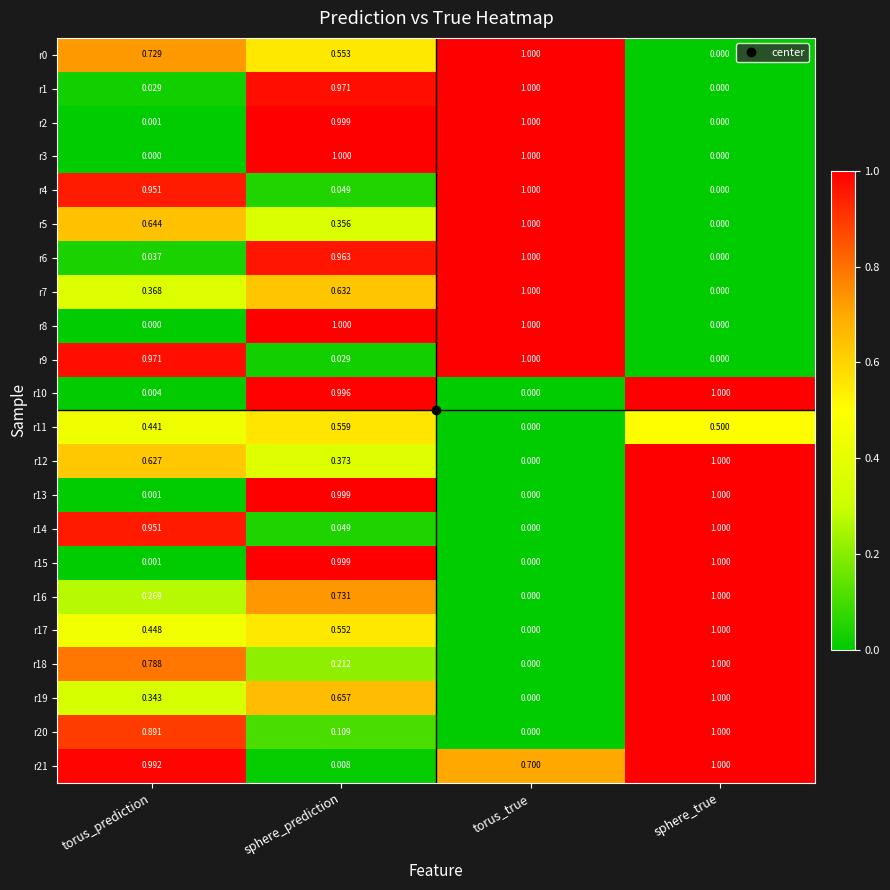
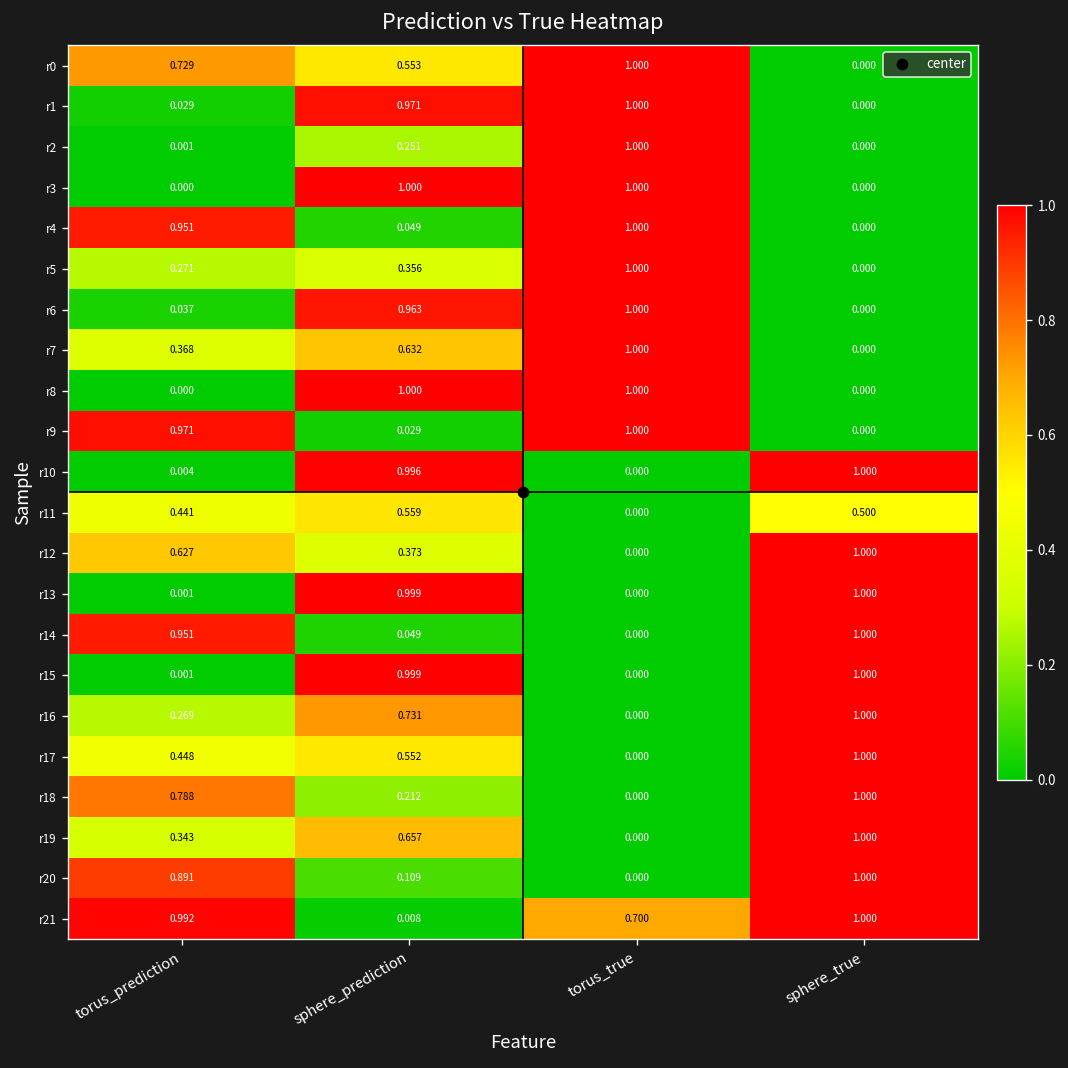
  {
    "r0": {
      "torus_prediction": 0.729,
      "sphere_prediction": 0.553,
      "torus_true": 1.000,
      "sphere_true": 0.000
    },
    "r1": {
      "torus_prediction": 0.029,
      "sphere_prediction": 0.971,
      "torus_true": 1.000,
      "sphere_true": 0.000
    },
    "r2": {
      "torus_prediction": 0.001,
-     "sphere_prediction": 0.999,
+     "sphere_prediction": 0.251,
      "torus_true": 1.000,
      "sphere_true": 0.000
    },
    "r3": {
      "torus_prediction": 0.000,
      "sphere_prediction": 1.000,
      "torus_true": 1.000,
      "sphere_true": 0.000
    },
    "r4": {
      "torus_prediction": 0.951,
      "sphere_prediction": 0.049,
      "torus_true": 1.000,
      "sphere_true": 0.000
    },
    "r5": {
-     "torus_prediction": 0.644,
+     "torus_prediction": 0.271,
      "sphere_prediction": 0.356,
      "torus_true": 1.000,
      "sphere_true": 0.000
    },
    "r6": {
      "torus_prediction": 0.037,
      "sphere_prediction": 0.963,
      "torus_true": 1.000,
      "sphere_true": 0.000
    },
    "r7": {
      "torus_prediction": 0.368,
      "sphere_prediction": 0.632,
      "torus_true": 1.000,
      "sphere_true": 0.000
    },
    "r8": {
      "torus_prediction": 0.000,
      "sphere_prediction": 1.000,
      "torus_true": 1.000,
      "sphere_true": 0.000
    },
    "r9": {
      "torus_prediction": 0.971,
      "sphere_prediction": 0.029,
      "torus_true": 1.000,
      "sphere_true": 0.000
    },
    "r10": {
      "torus_prediction": 0.004,
      "sphere_prediction": 0.996,
      "torus_true": 0.000,
      "sphere_true": 1.000
    },
    "r11": {
      "torus_prediction": 0.441,
      "sphere_prediction": 0.559,
      "torus_true": 0.000,
      "sphere_true": 0.500
    },
    "r12": {
      "torus_prediction": 0.627,
      "sphere_prediction": 0.373,
      "torus_true": 0.000,
      "sphere_true": 1.000
    },
    "r13": {
      "torus_prediction": 0.001,
      "sphere_prediction": 0.999,
      "torus_true": 0.000,
      "sphere_true": 1.000
    },
    "r14": {
      "torus_prediction": 0.951,
      "sphere_prediction": 0.049,
      "torus_true": 0.000,
      "sphere_true": 1.000
    },
    "r15": {
      "torus_prediction": 0.001,
      "sphere_prediction": 0.999,
      "torus_true": 0.000,
      "sphere_true": 1.000
    },
    "r16": {
      "torus_prediction": 0.269,
      "sphere_prediction": 0.731,
      "torus_true": 0.000,
      "sphere_true": 1.000
    },
    "r17": {
      "torus_prediction": 0.448,
      "sphere_prediction": 0.552,
      "torus_true": 0.000,
      "sphere_true": 1.000
    },
    "r18": {
      "torus_prediction": 0.788,
      "sphere_prediction": 0.212,
      "torus_true": 0.000,
      "sphere_true": 1.000
    },
    "r19": {
      "torus_prediction": 0.343,
      "sphere_prediction": 0.657,
      "torus_true": 0.000,
      "sphere_true": 1.000
    },
    "r20": {
      "torus_prediction": 0.891,
      "sphere_prediction": 0.109,
      "torus_true": 0.000,
      "sphere_true": 1.000
    },
    "r21": {
      "torus_prediction": 0.992,
      "sphere_prediction": 0.008,
      "torus_true": 0.700,
      "sphere_true": 1.000
    }
  }
